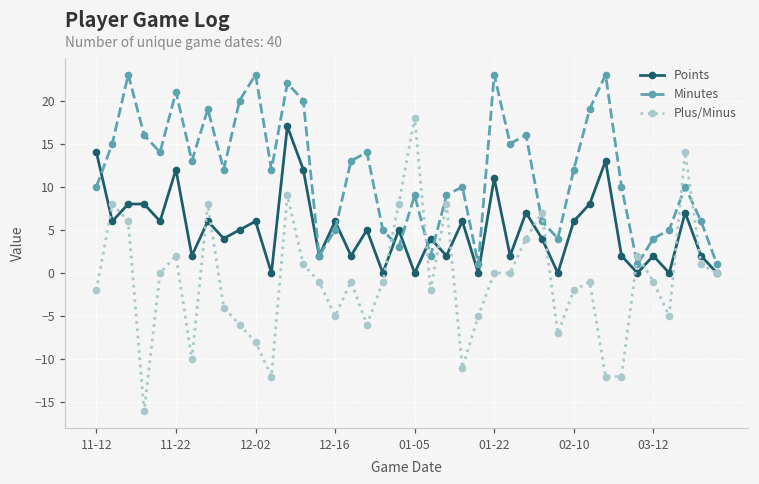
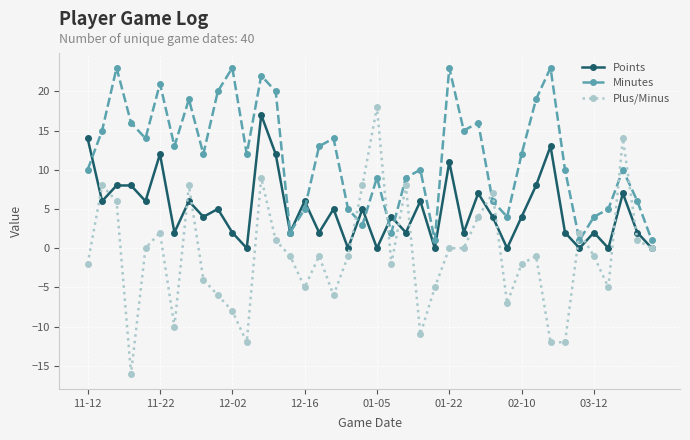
  {
    "Points": {
      "11-12": 14,
      "11-22": 12,
-     "12-02": 6,
+     "12-02": 2,
      "12-16": 6,
      "01-05": 0,
      "01-22": 11,
-     "02-10": 6,
+     "02-10": 4,
      "03-12": 2
    },
    "Minutes": {
      "11-12": 10,
      "11-22": 21,
      "12-16": 5,
      "01-05": 9,
      "01-22": 23,
      "02-10": 12,
      "03-12": 4
    },
    "Plus/Minus": {
      "11-12": -2,
      "11-22": 2,
      "12-02": -8,
      "12-16": -5,
      "01-05": 18,
      "01-22": 0,
      "02-10": -2,
      "03-12": -1
    }
  }
